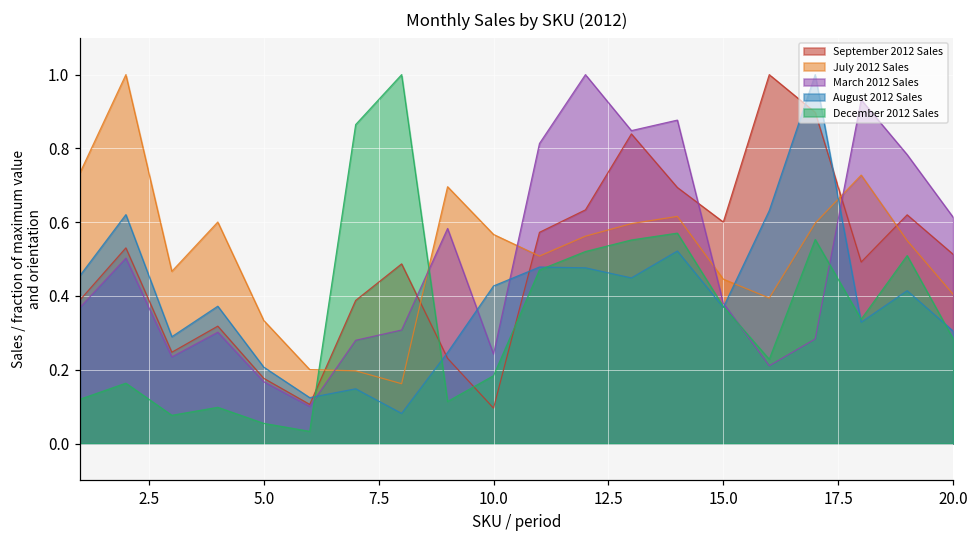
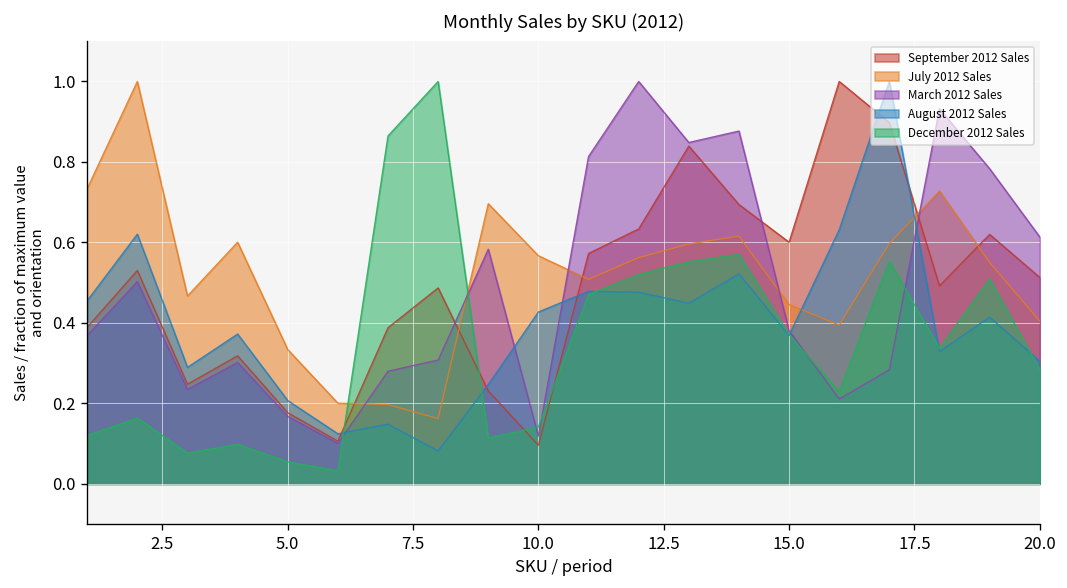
  {
    "September 2012 Sales": {
      "5.0": 0.18,
      "10.0": 0.10,
      "15.0": 0.60,
      "20.0": 0.51
    },
    "July 2012 Sales": {
      "5.0": 0.33,
      "10.0": 0.57,
      "15.0": 0.45,
      "20.0": 0.40
    },
    "March 2012 Sales": {
      "5.0": 0.17,
-     "10.0": 0.24,
+     "10.0": 0.12,
      "15.0": 0.38,
      "20.0": 0.61
    },
    "August 2012 Sales": {
      "5.0": 0.21,
      "10.0": 0.43,
      "20.0": 0.30
    },
    "December 2012 Sales": {
      "5.0": 0.05,
-     "10.0": 0.18,
+     "10.0": 0.14,
      "20.0": 0.28
    }
  }
